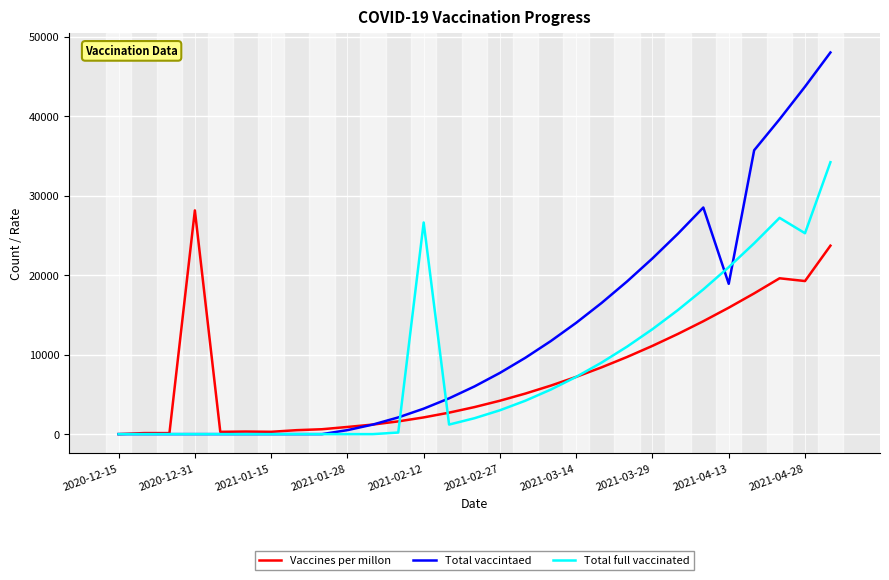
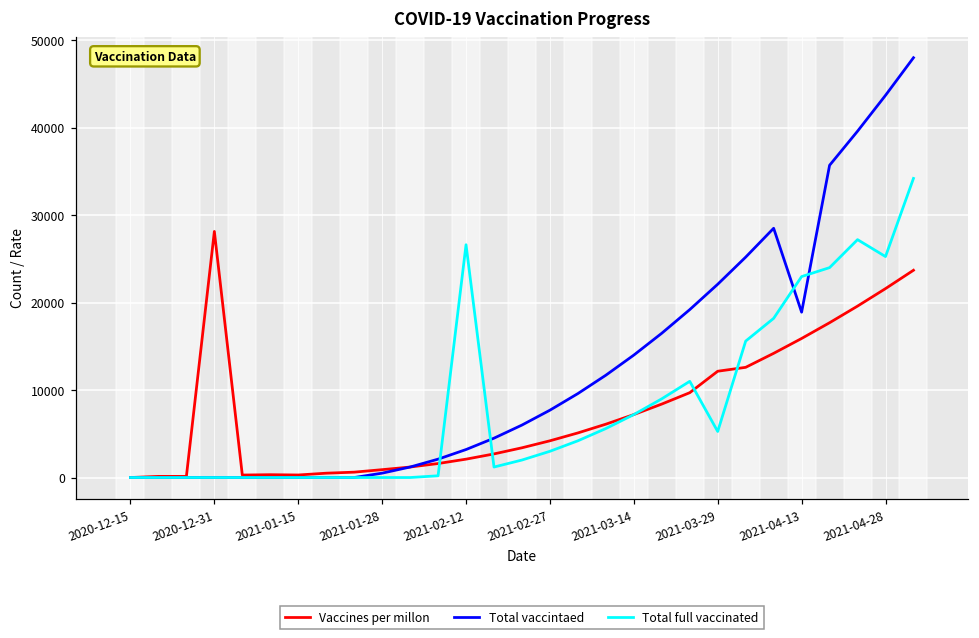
  {
    "Vaccines per millon": {
      "2020-12-31": 28000,
      "2021-01-28": 1000,
      "2021-02-12": 2000,
      "2021-02-27": 4000,
-     "2021-03-29": 11000,
+     "2021-03-29": 12000,
      "2021-04-13": 16000,
-     "2021-04-28": 19000
+     "2021-04-28": 22000
    },
    "Total vaccintaed": {
      "2021-01-28": 1000,
      "2021-02-12": 3000,
      "2021-02-27": 8000,
      "2021-03-14": 14000,
      "2021-03-29": 22000,
      "2021-04-13": 19000,
      "2021-04-28": 44000
    },
    "Total full vaccinated": {
      "2021-01-28": 0,
      "2021-02-12": 27000,
      "2021-02-27": 3000,
-     "2021-03-29": 13000,
-     "2021-04-13": 21000,
+     "2021-03-29": 5000,
+     "2021-04-13": 23000,
      "2021-04-28": 25000
    }
  }
